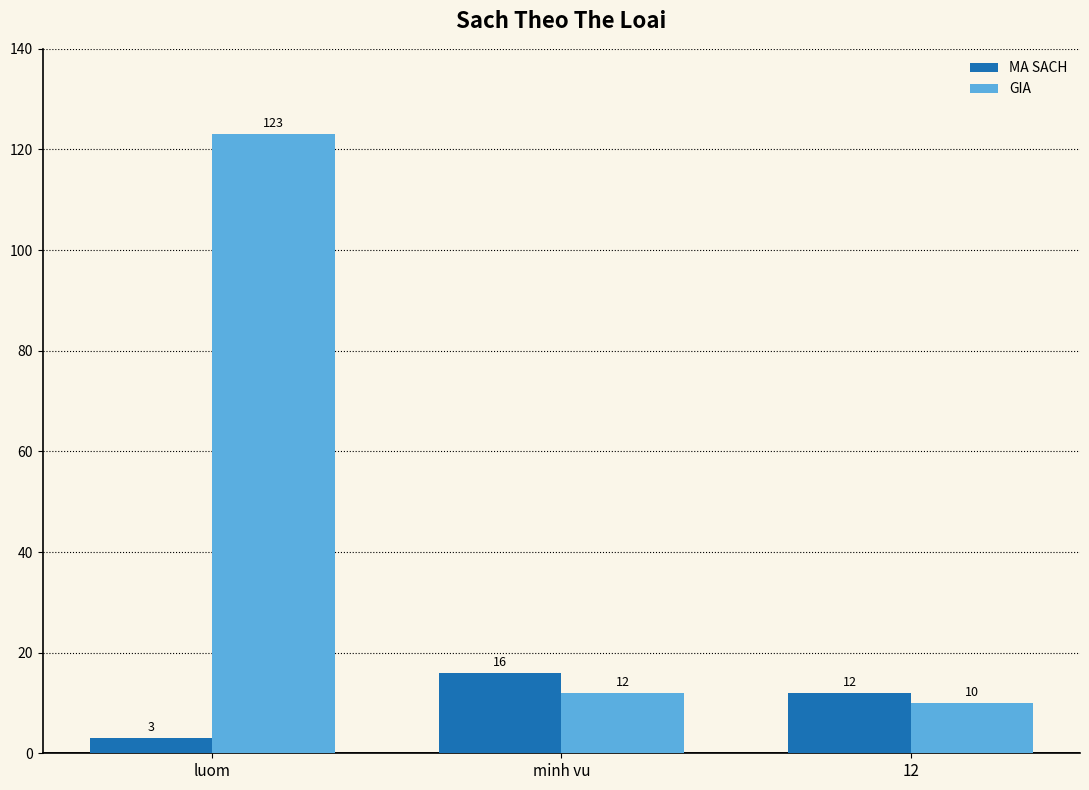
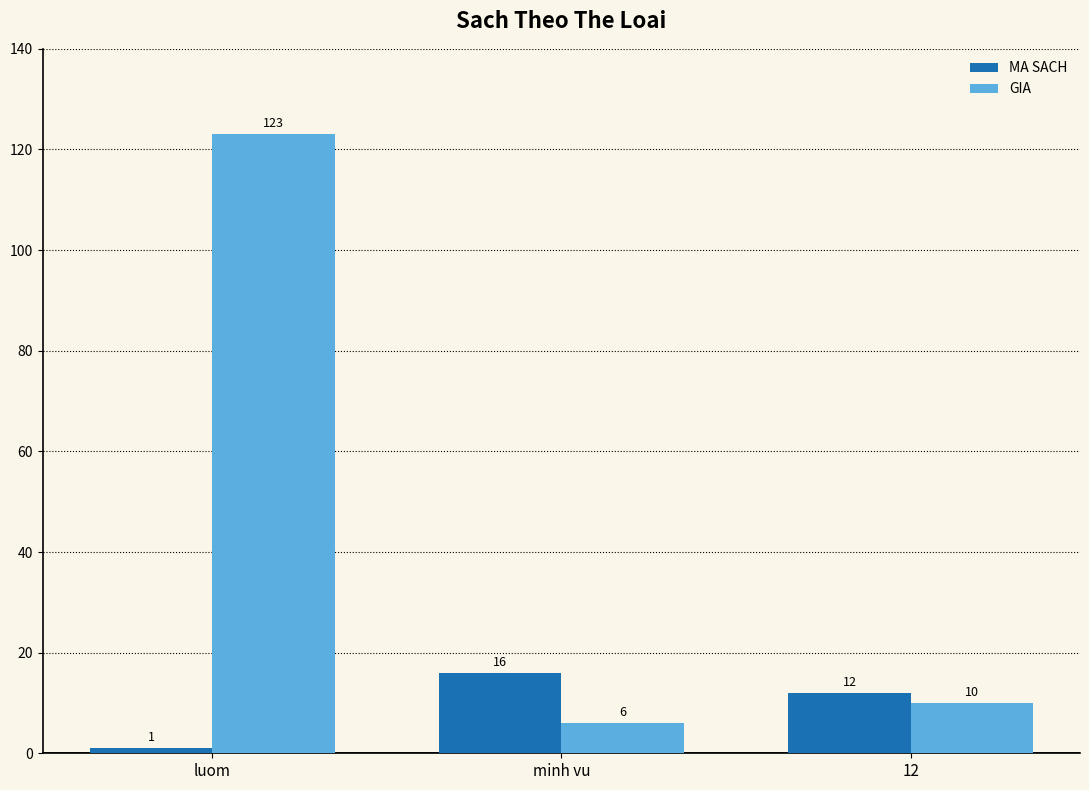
  {
    "MA SACH": {
-     "luom": 3,
+     "luom": 1,
      "minh vu": 16,
      "12": 12
    },
    "GIA": {
      "luom": 123,
-     "minh vu": 12,
+     "minh vu": 6,
      "12": 10
    }
  }
